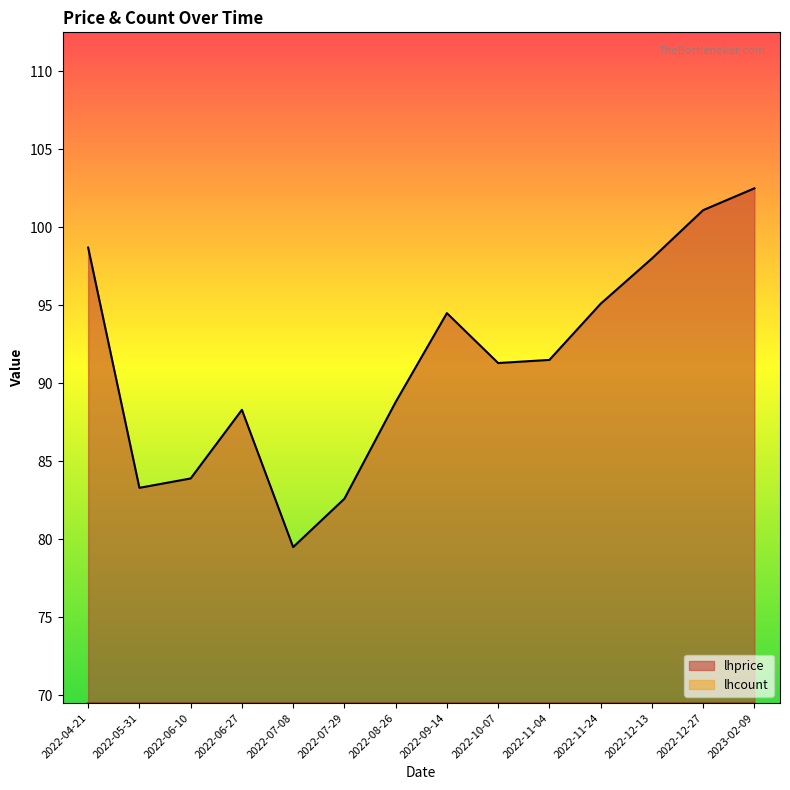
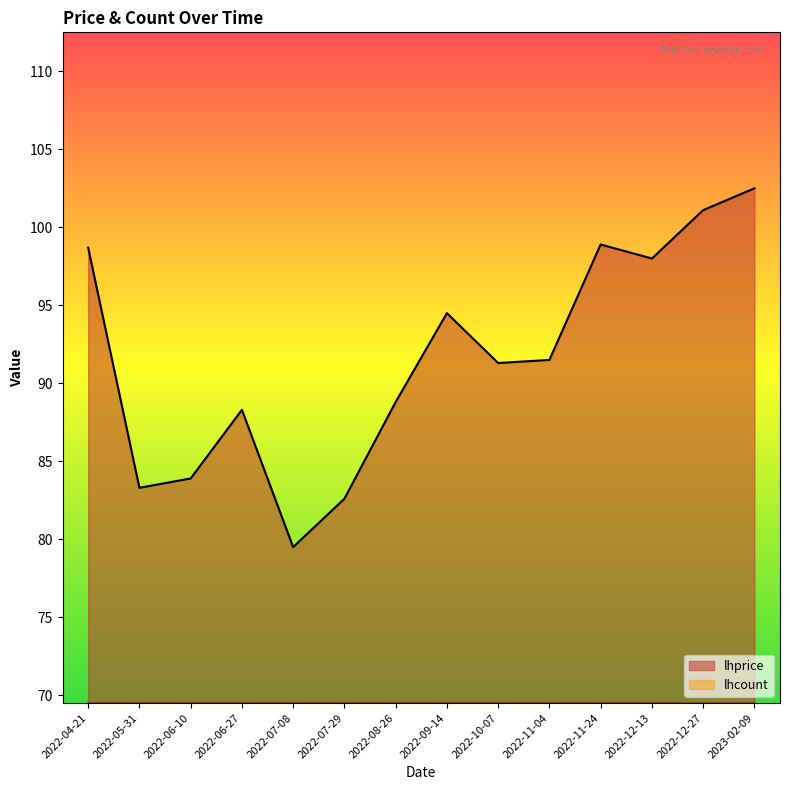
  {
    "lhprice": {
      "2022-04-21": 98.7,
      "2022-05-31": 83.3,
      "2022-06-10": 83.9,
      "2022-06-27": 88.3,
      "2022-07-08": 79.5,
      "2022-07-29": 82.6,
      "2022-08-26": 88.8,
      "2022-09-14": 94.5,
      "2022-10-07": 91.3,
      "2022-11-04": 91.5,
-     "2022-11-24": 95.1,
+     "2022-11-24": 98.9,
      "2022-12-13": 98.0,
      "2022-12-27": 101.1,
      "2023-02-09": 102.5
    },
    "lhcount": {
      "2022-04-21": 69.5,
      "2022-05-31": 69.5,
      "2022-06-10": 69.5,
      "2022-06-27": 69.5,
      "2022-07-08": 69.5,
      "2022-07-29": 69.5,
      "2022-08-26": 69.5,
      "2022-09-14": 69.5,
      "2022-10-07": 69.5,
      "2022-11-04": 69.5,
      "2022-11-24": 69.5,
      "2022-12-13": 69.5,
      "2022-12-27": 69.5,
      "2023-02-09": 69.5
    }
  }
